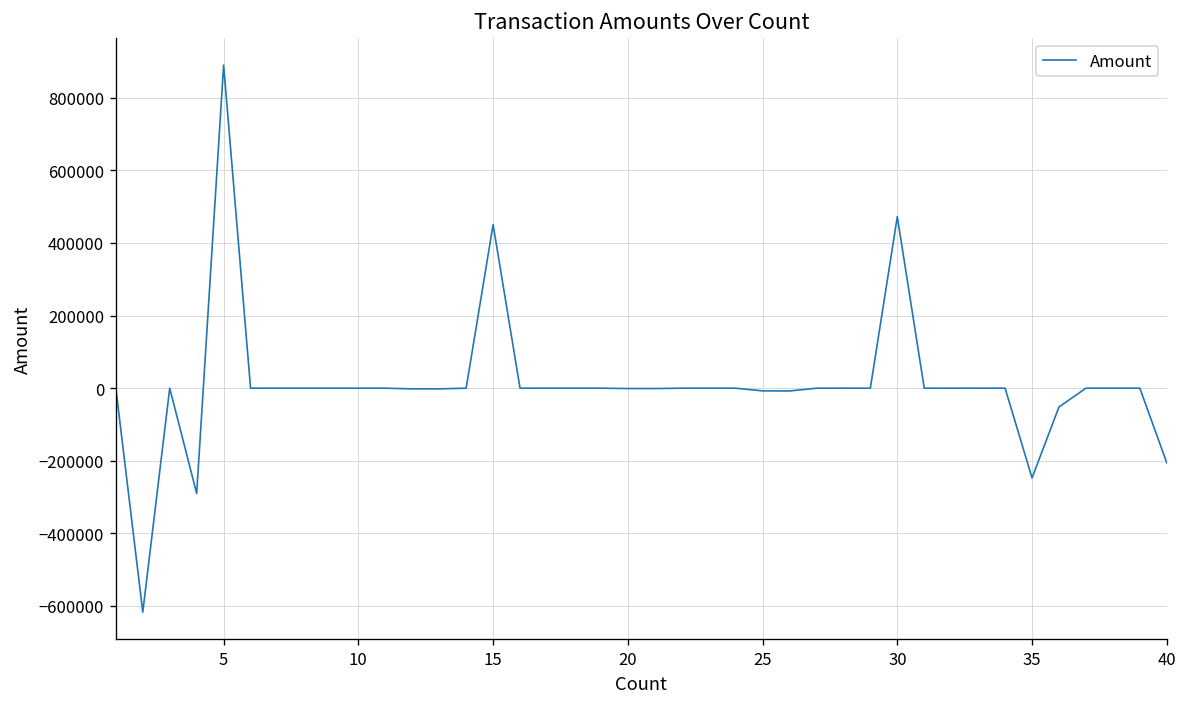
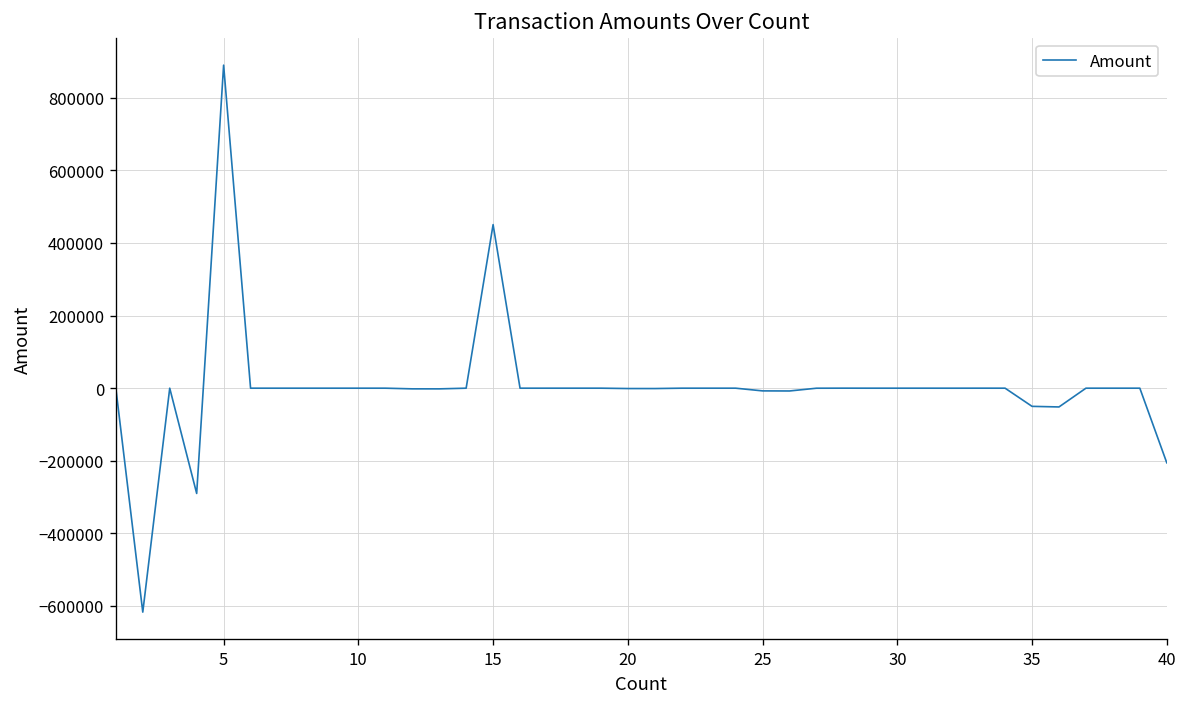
  {
    "5": 890000,
    "10": 0,
    "15": 450000,
    "20": 0,
    "25": -10000,
-   "30": 470000,
-   "35": -250000,
+   "30": 0,
+   "35": -50000,
    "40": -210000
  }
